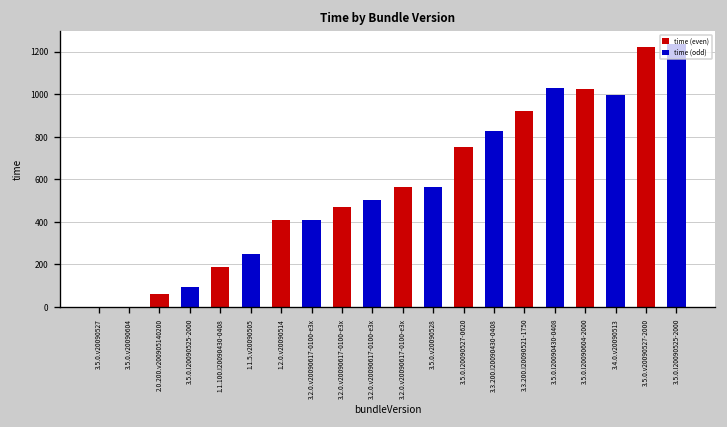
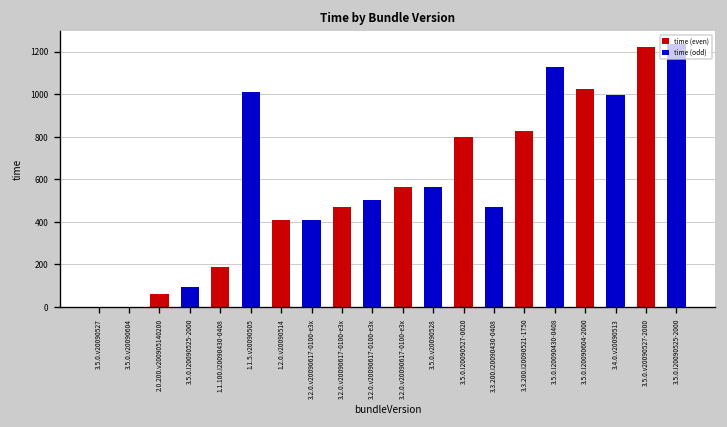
  {
    "3.5.0.v20090527": 0,
    "3.5.0.v20090604": 0,
    "2.0.200.v200905140200": 60,
    "1.1.100.I20090430-0408": 190,
-   "1.1.5.v20090505": 250,
+   "1.1.5.v20090505": 1010,
    "1.2.0.v20090514": 410,
    "3.5.0.v20090528": 560,
-   "3.5.0.I20090527-0620": 750,
-   "3.3.200.I20090430-0408": 830,
-   "3.3.200.I20090521-1750": 920,
-   "3.5.0.I20090430-0408": 1030,
+   "3.5.0.I20090527-0620": 800,
+   "3.3.200.I20090430-0408": 470,
+   "3.3.200.I20090521-1750": 830,
+   "3.5.0.I20090430-0408": 1130,
    "3.5.0.I20090604-2000": 1030,
    "3.4.0.v20090513": 1000,
    "3.5.0.v20090527-2000": 1220
  }
